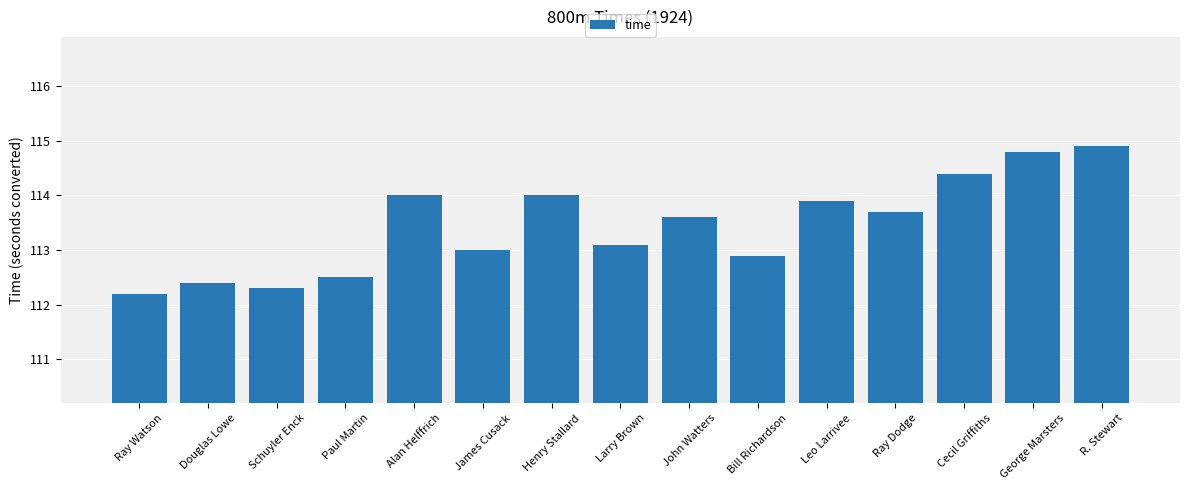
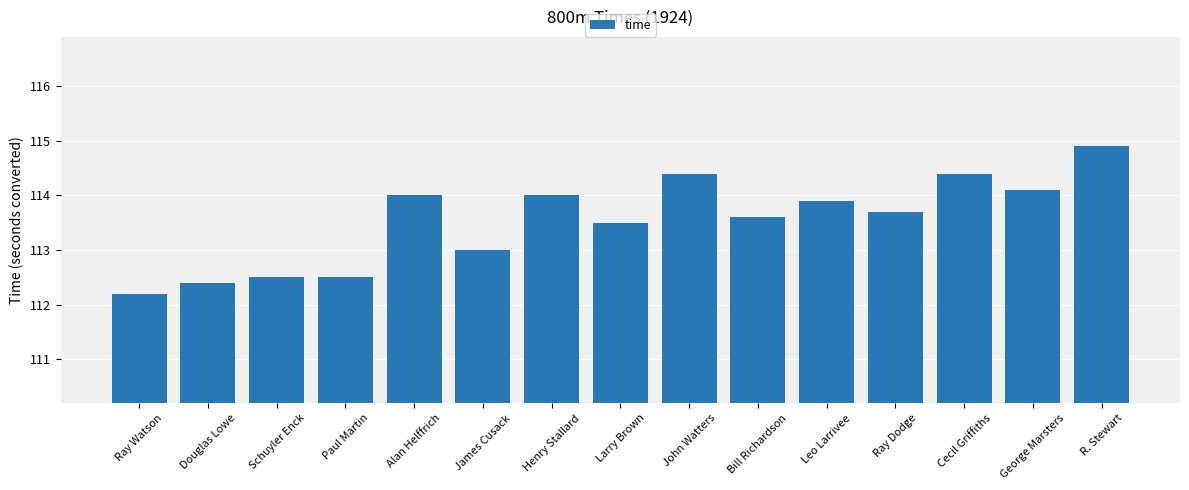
  {
    "Ray Watson": 112.2,
    "Douglas Lowe": 112.4,
-   "Schuyler Enck": 112.3,
+   "Schuyler Enck": 112.5,
    "Paul Martin": 112.5,
    "Alan Helffrich": 114.0,
    "James Cusack": 113.0,
    "Henry Stallard": 114.0,
-   "Larry Brown": 113.1,
-   "John Watters": 113.6,
-   "Bill Richardson": 112.9,
+   "Larry Brown": 113.5,
+   "John Watters": 114.4,
+   "Bill Richardson": 113.6,
    "Leo Larrivee": 113.9,
    "Ray Dodge": 113.7,
    "Cecil Griffiths": 114.4,
-   "George Marsters": 114.8,
+   "George Marsters": 114.1,
    "R. Stewart": 114.9
  }
